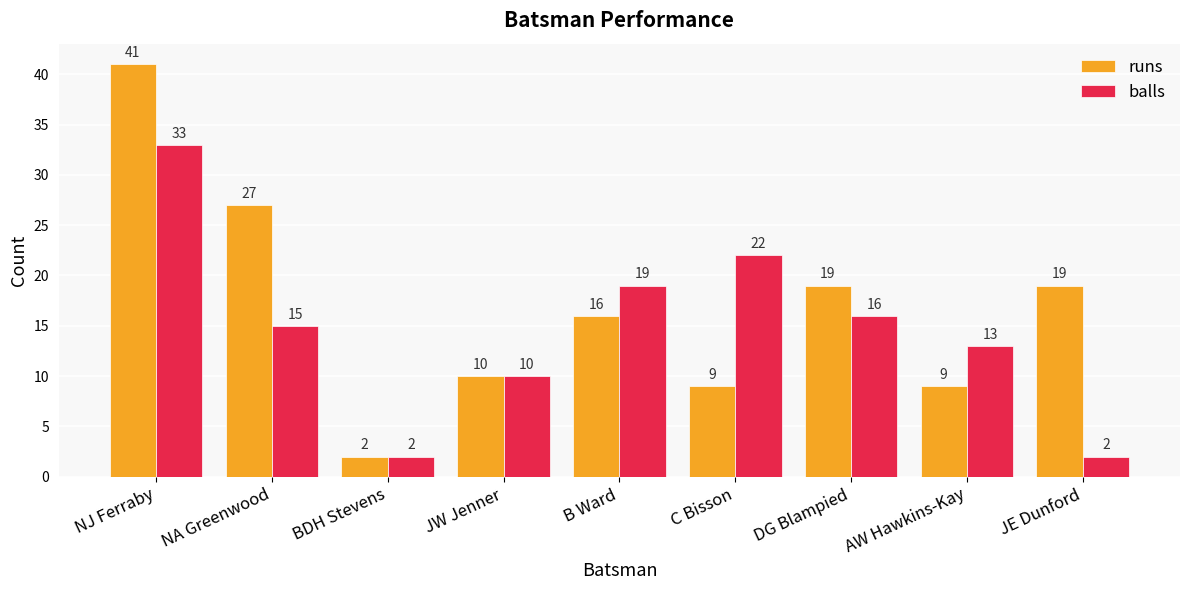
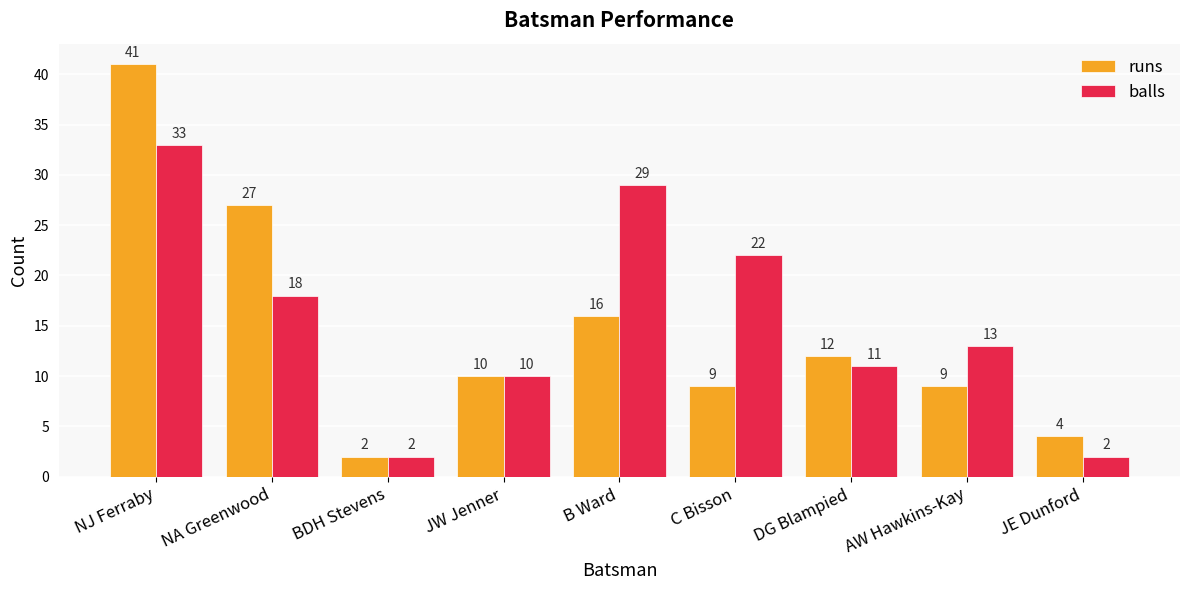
  {
    "runs": {
      "NJ Ferraby": 41,
      "NA Greenwood": 27,
      "BDH Stevens": 2,
      "JW Jenner": 10,
      "B Ward": 16,
      "C Bisson": 9,
-     "DG Blampied": 19,
+     "DG Blampied": 12,
      "AW Hawkins-Kay": 9,
-     "JE Dunford": 19
+     "JE Dunford": 4
    },
    "balls": {
      "NJ Ferraby": 33,
-     "NA Greenwood": 15,
+     "NA Greenwood": 18,
      "BDH Stevens": 2,
      "JW Jenner": 10,
-     "B Ward": 19,
+     "B Ward": 29,
      "C Bisson": 22,
-     "DG Blampied": 16,
+     "DG Blampied": 11,
      "AW Hawkins-Kay": 13,
      "JE Dunford": 2
    }
  }
